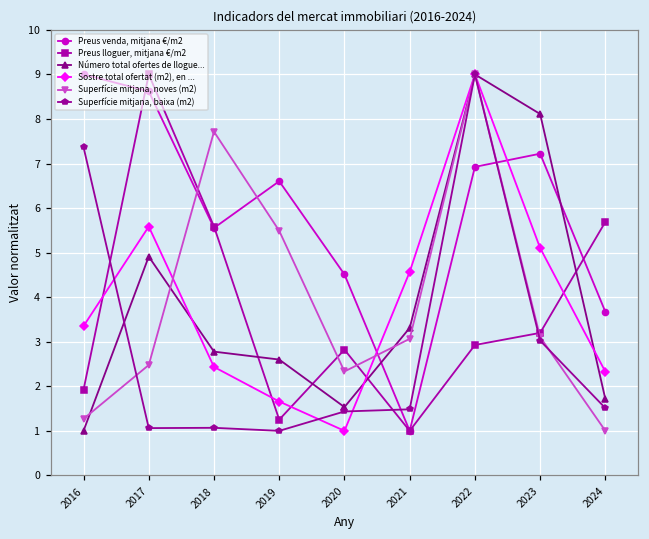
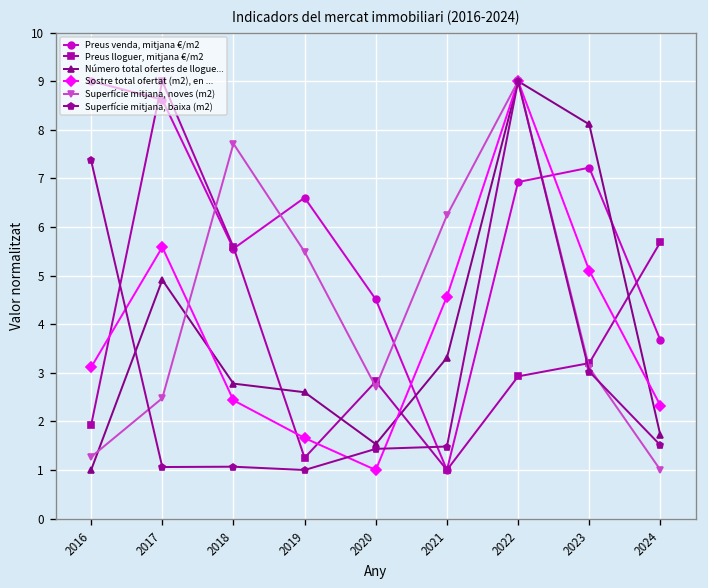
  {
    "Sostre total ofertat (m2), en ...": {
-     "2016": 3.4,
+     "2016": 3.1,
      "2017": 5.6,
      "2018": 2.4,
      "2019": 1.7,
      "2020": 1.0,
      "2021": 4.6,
      "2023": 5.1,
      "2024": 2.3
    },
    "Superfície mitjana, noves (m2)": {
      "2016": 1.3,
      "2017": 2.5,
      "2018": 7.7,
      "2019": 5.5,
-     "2020": 2.3,
-     "2021": 3.1,
+     "2020": 2.7,
+     "2021": 6.2,
      "2023": 3.1,
      "2024": 1.0
    }
  }
